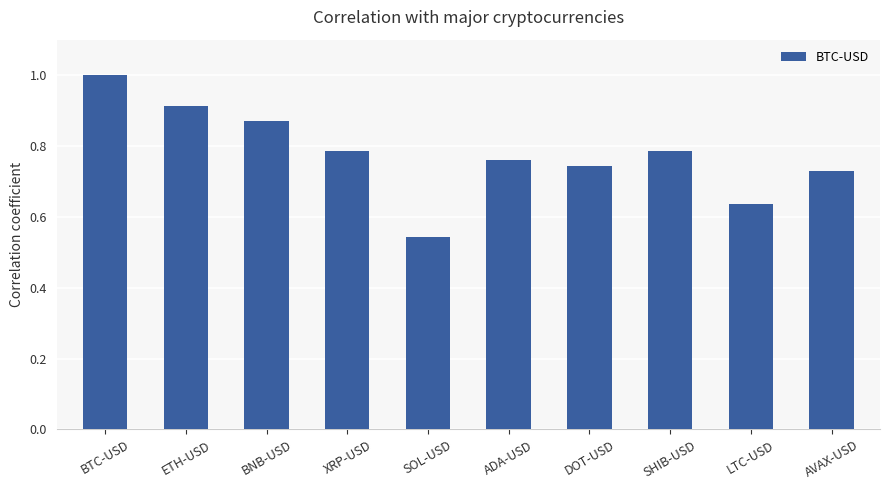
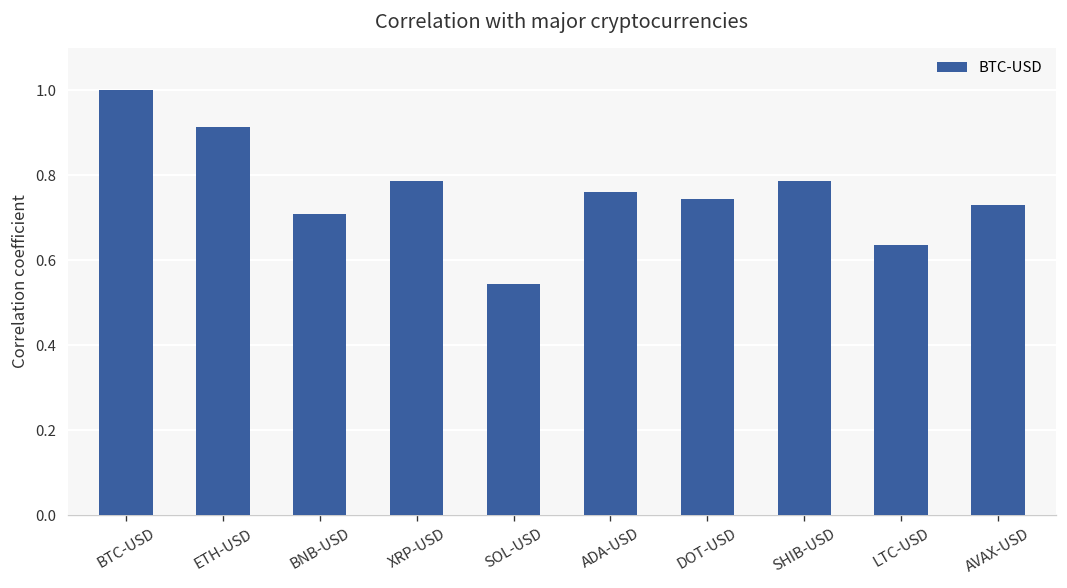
  {
    "BTC-USD": 1.00,
    "ETH-USD": 0.91,
-   "BNB-USD": 0.87,
+   "BNB-USD": 0.71,
    "XRP-USD": 0.79,
    "SOL-USD": 0.54,
    "ADA-USD": 0.76,
    "DOT-USD": 0.74,
    "SHIB-USD": 0.79,
    "LTC-USD": 0.64,
    "AVAX-USD": 0.73
  }
